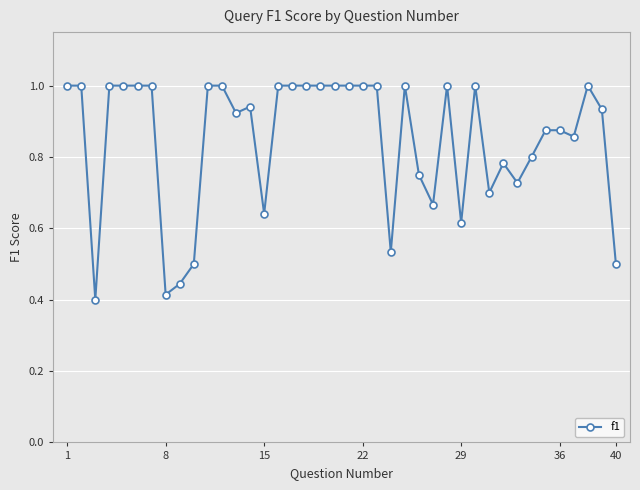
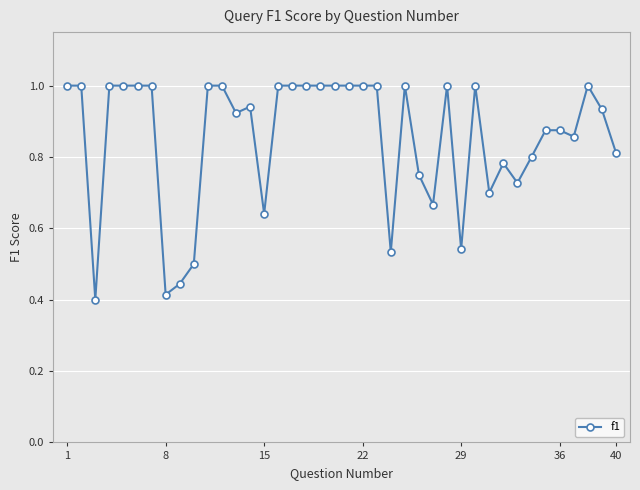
  {
    "1": 1.00,
    "8": 0.41,
    "15": 0.64,
    "22": 1.00,
-   "29": 0.62,
+   "29": 0.54,
    "36": 0.88,
-   "40": 0.50
+   "40": 0.81
  }
